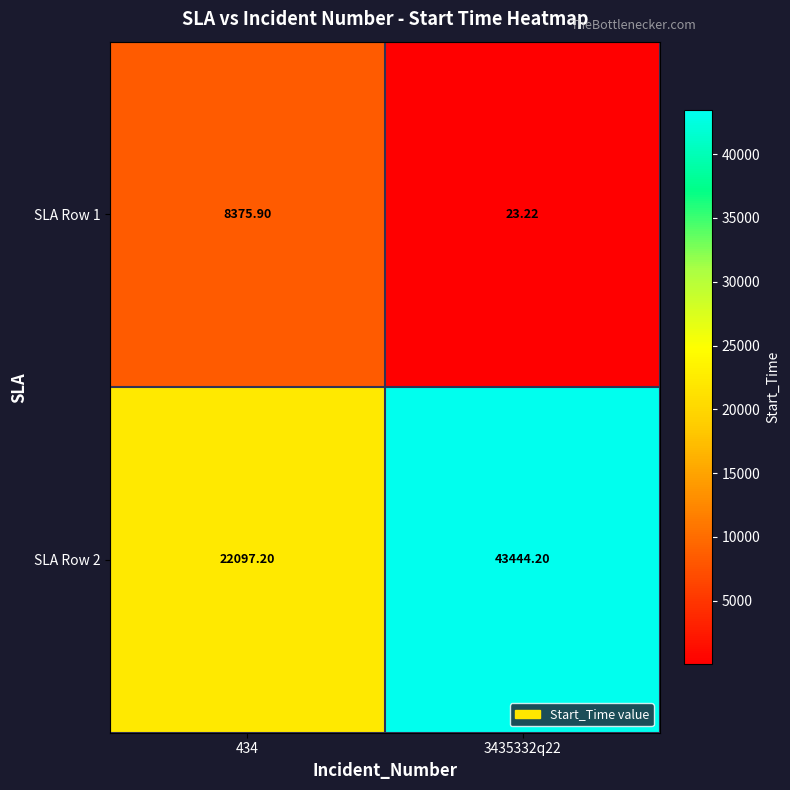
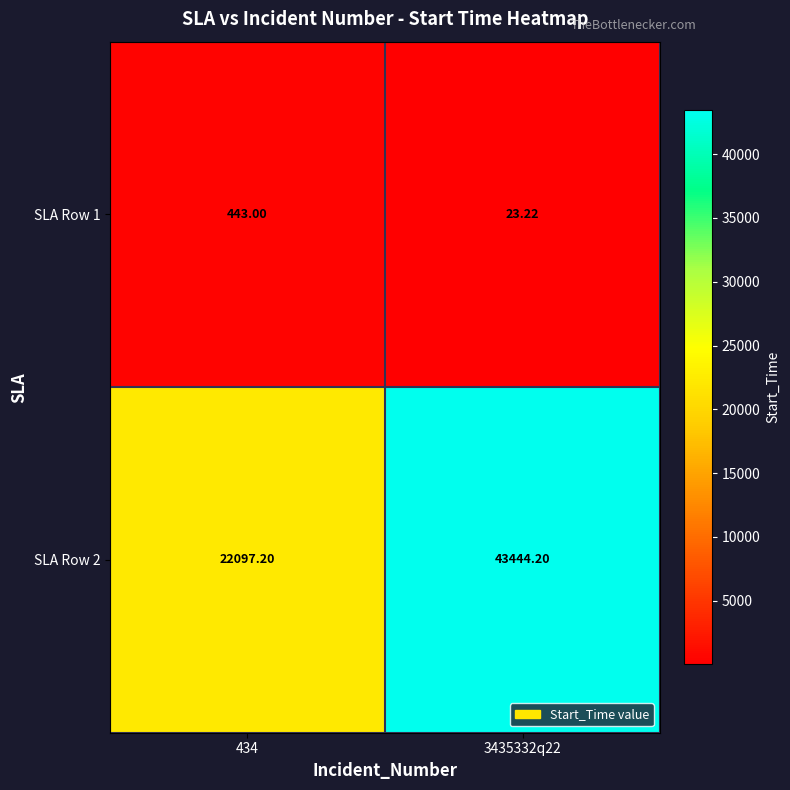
  {
    "SLA Row 1": {
-     "434": 8375.90,
+     "434": 443.00,
      "3435332q22": 23.22
    },
    "SLA Row 2": {
      "434": 22097.20,
      "3435332q22": 43444.20
    }
  }
